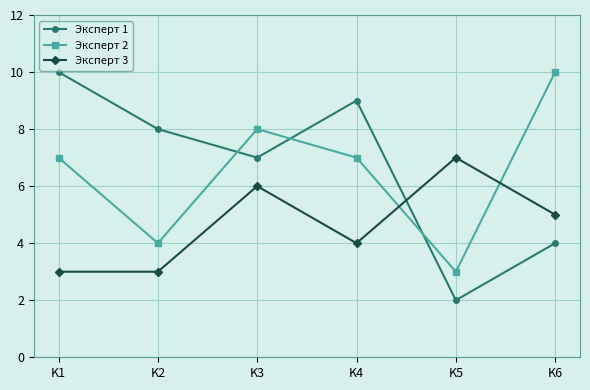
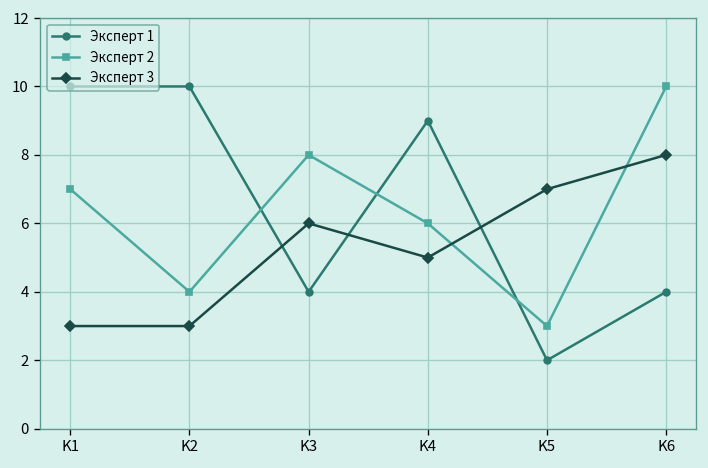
  {
    "Эксперт 1": {
      "K1": 10,
-     "K2": 8,
-     "K3": 7,
+     "K2": 10,
+     "K3": 4,
      "K4": 9,
      "K5": 2,
      "K6": 4
    },
    "Эксперт 2": {
      "K1": 7,
      "K2": 4,
      "K3": 8,
-     "K4": 7,
+     "K4": 6,
      "K5": 3,
      "K6": 10
    },
    "Эксперт 3": {
      "K1": 3,
      "K2": 3,
      "K3": 6,
-     "K4": 4,
+     "K4": 5,
      "K5": 7,
-     "K6": 5
+     "K6": 8
    }
  }
